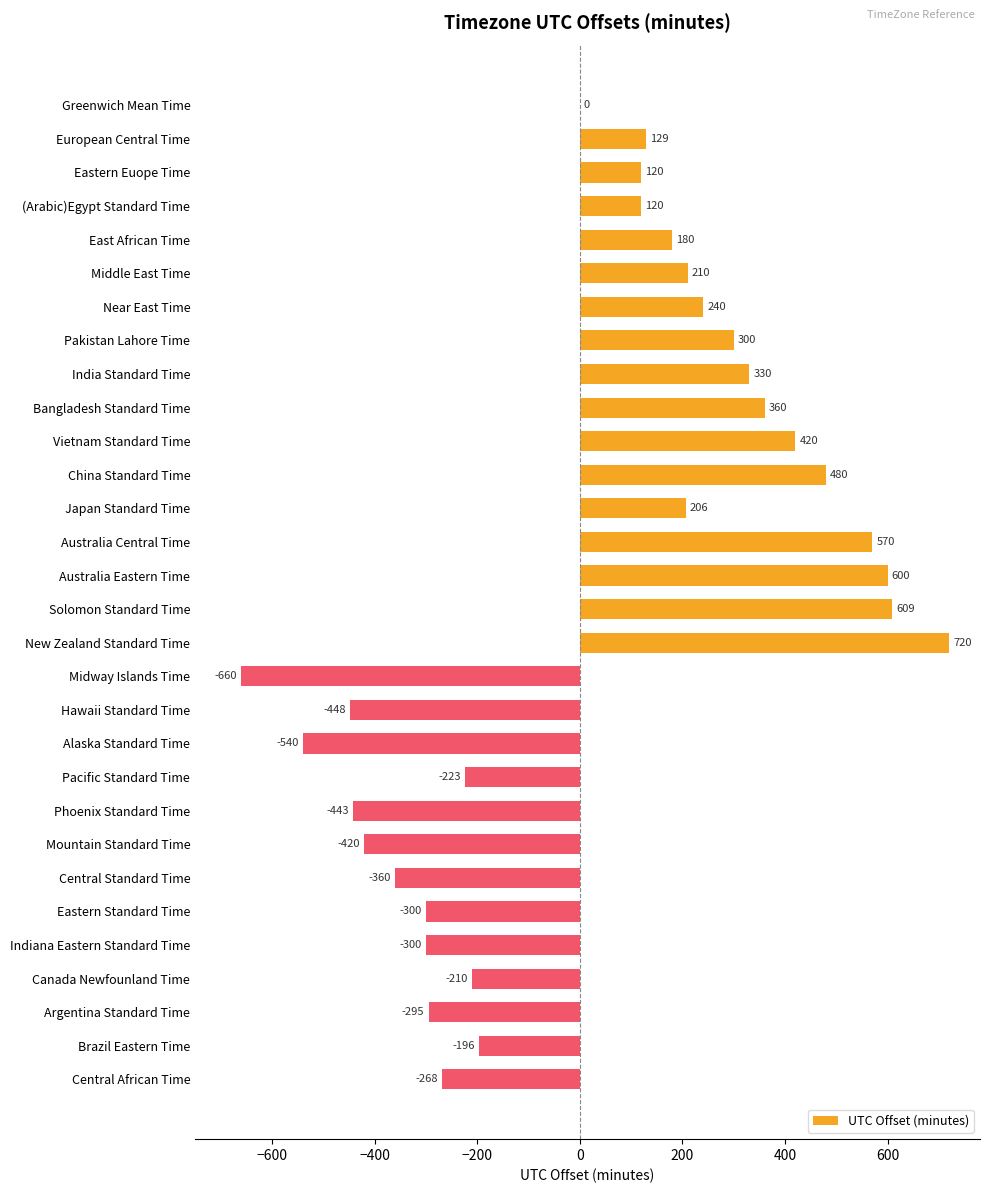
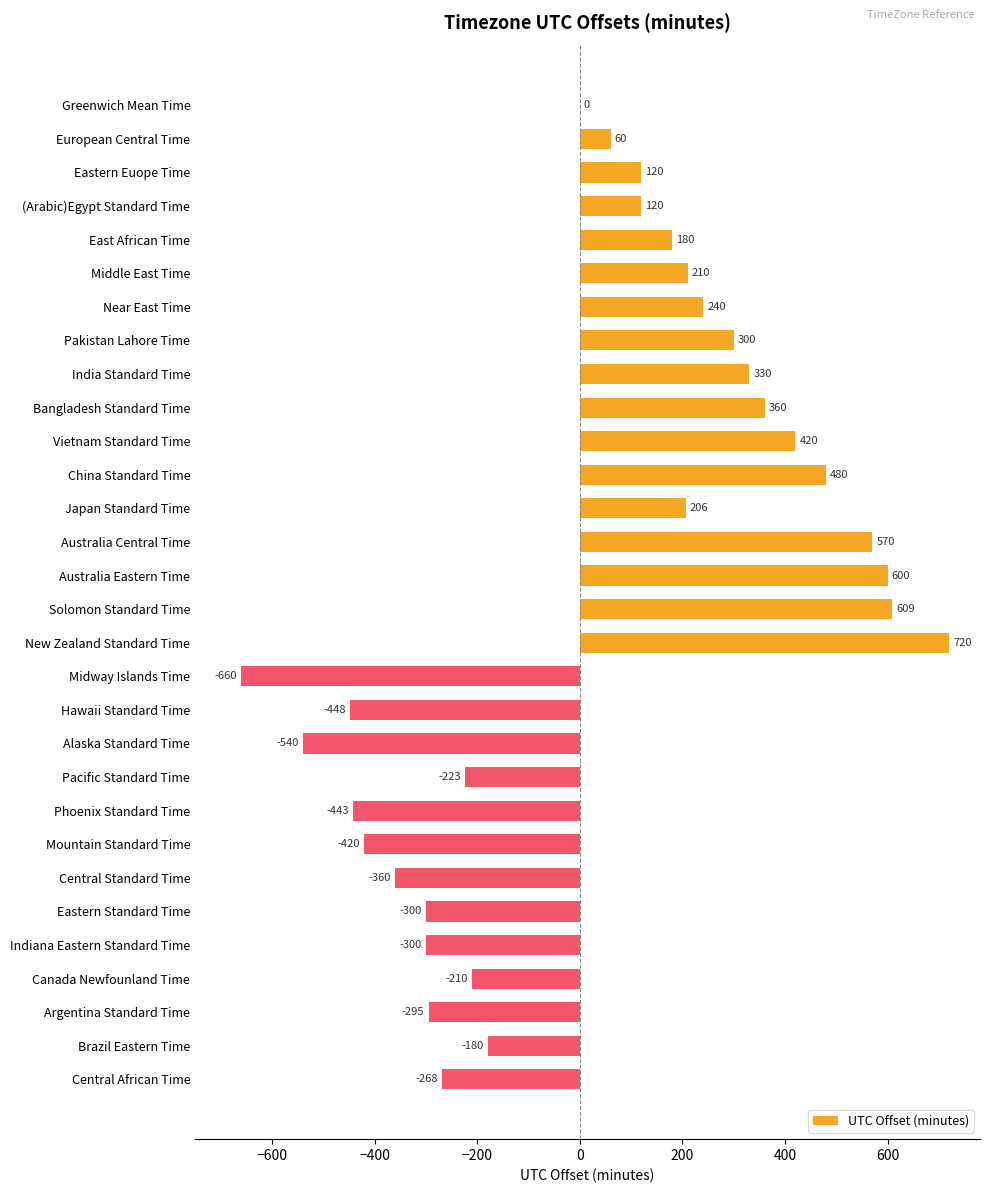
  {
    "Greenwich Mean Time": 0,
-   "European Central Time": 129,
+   "European Central Time": 60,
    "Eastern Euope Time": 120,
    "(Arabic)Egypt Standard Time": 120,
    "East African Time": 180,
    "Middle East Time": 210,
    "Near East Time": 240,
    "Pakistan Lahore Time": 300,
    "India Standard Time": 330,
    "Bangladesh Standard Time": 360,
    "Vietnam Standard Time": 420,
    "China Standard Time": 480,
    "Japan Standard Time": 206,
    "Australia Central Time": 570,
    "Australia Eastern Time": 600,
    "Solomon Standard Time": 609,
    "New Zealand Standard Time": 720,
    "Midway Islands Time": -660,
    "Hawaii Standard Time": -448,
    "Alaska Standard Time": -540,
    "Pacific Standard Time": -223,
    "Phoenix Standard Time": -443,
    "Mountain Standard Time": -420,
    "Central Standard Time": -360,
    "Eastern Standard Time": -300,
    "Indiana Eastern Standard Time": -300,
    "Canada Newfounland Time": -210,
    "Argentina Standard Time": -295,
-   "Brazil Eastern Time": -196,
+   "Brazil Eastern Time": -180,
    "Central African Time": -268
  }
